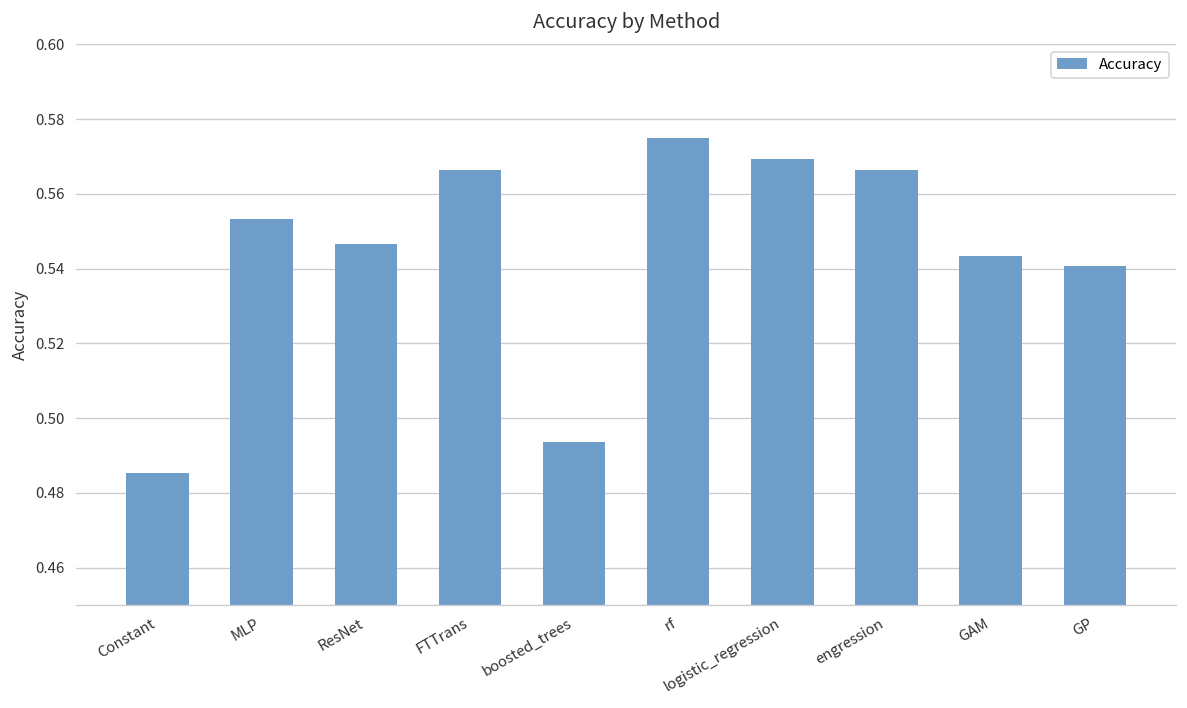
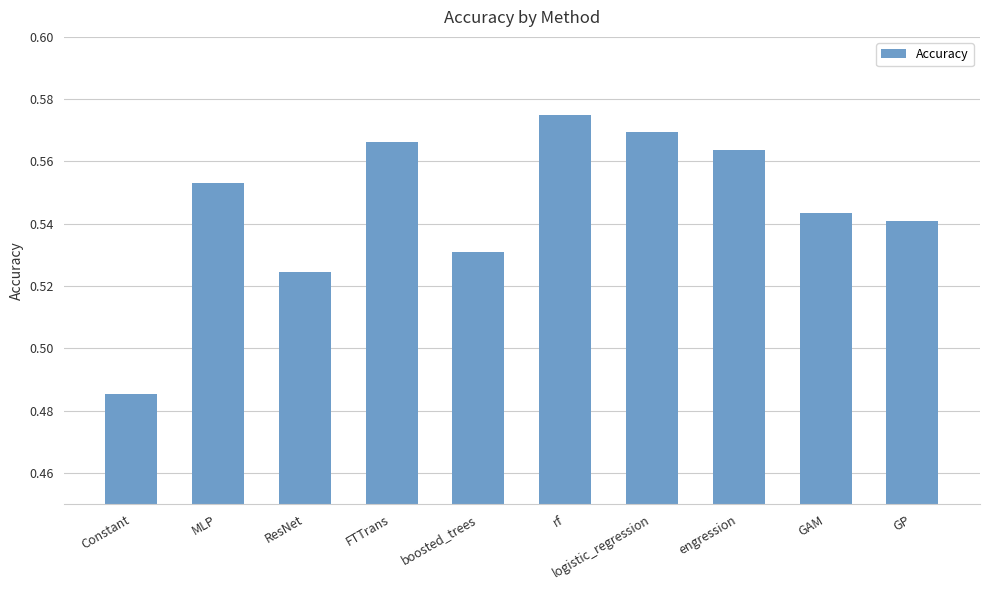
  {
    "Constant": 0.485,
    "MLP": 0.553,
-   "ResNet": 0.547,
+   "ResNet": 0.524,
    "FTTrans": 0.566,
-   "boosted_trees": 0.494,
+   "boosted_trees": 0.531,
    "rf": 0.575,
    "logistic_regression": 0.569,
-   "engression": 0.566,
+   "engression": 0.564,
    "GAM": 0.543,
    "GP": 0.541
  }
